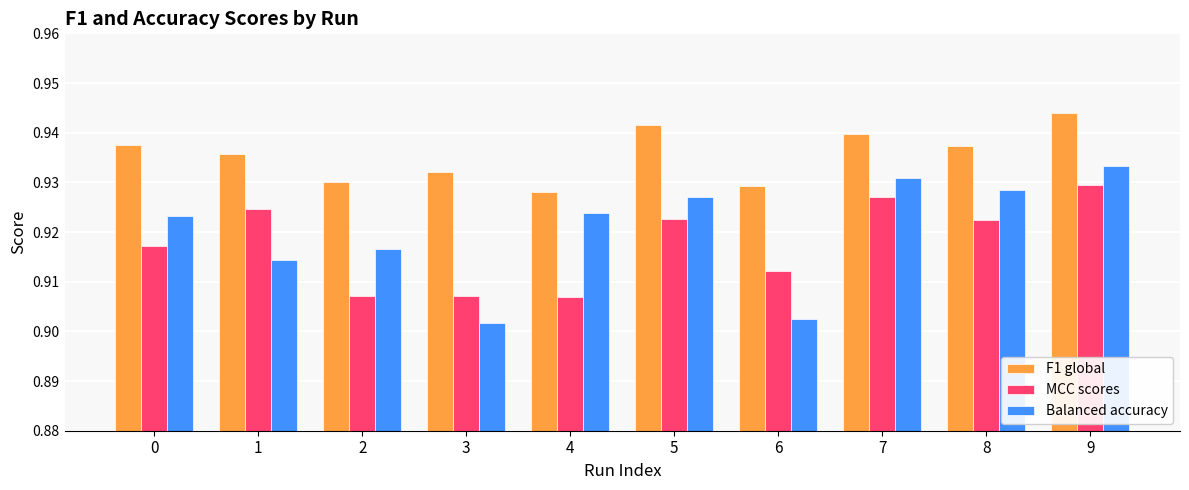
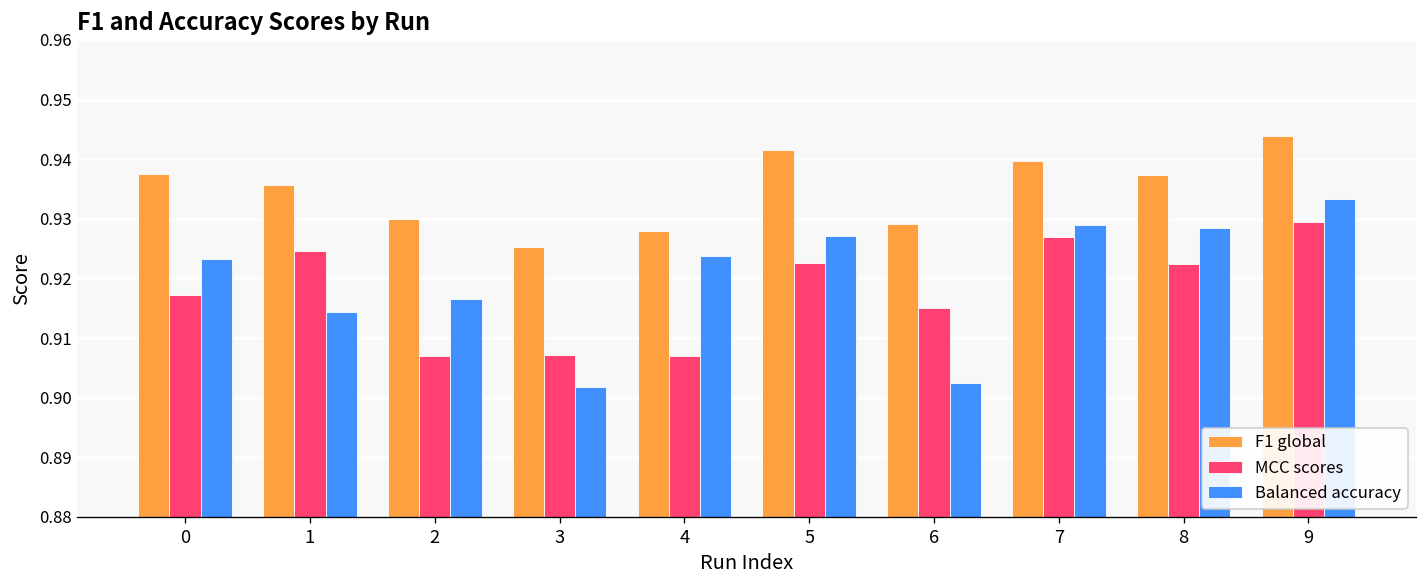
  {
    "F1 global": {
      "0": 0.938,
      "1": 0.936,
      "2": 0.930,
-     "3": 0.932,
+     "3": 0.925,
      "4": 0.928,
      "5": 0.942,
      "6": 0.929,
      "7": 0.940,
      "8": 0.937,
      "9": 0.944
    },
    "MCC scores": {
      "0": 0.917,
      "1": 0.925,
      "2": 0.907,
      "3": 0.907,
      "4": 0.907,
      "5": 0.923,
-     "6": 0.912,
+     "6": 0.915,
      "7": 0.927,
      "8": 0.922,
      "9": 0.930
    },
    "Balanced accuracy": {
      "0": 0.923,
      "1": 0.914,
      "2": 0.917,
      "3": 0.902,
      "4": 0.924,
      "5": 0.927,
      "6": 0.902,
-     "7": 0.931,
+     "7": 0.929,
      "8": 0.929,
      "9": 0.933
    }
  }
